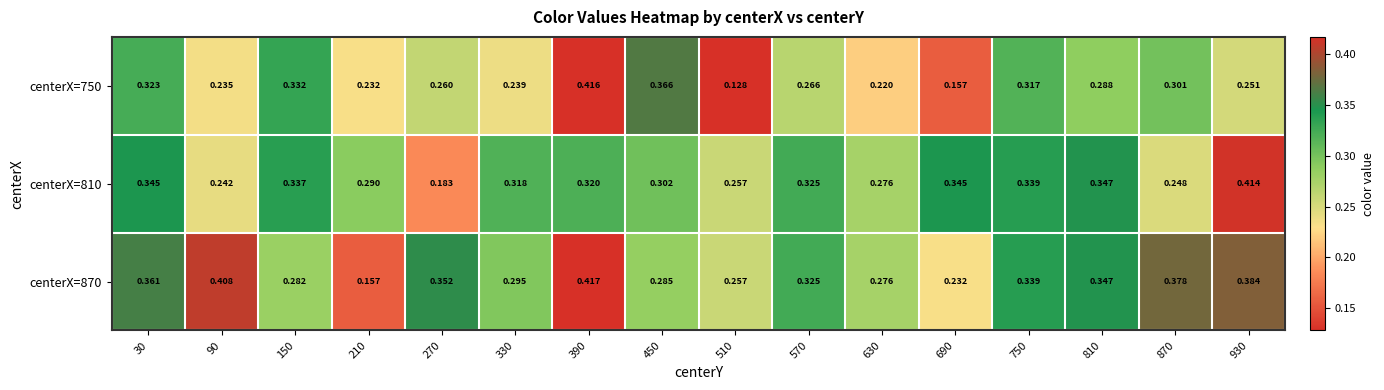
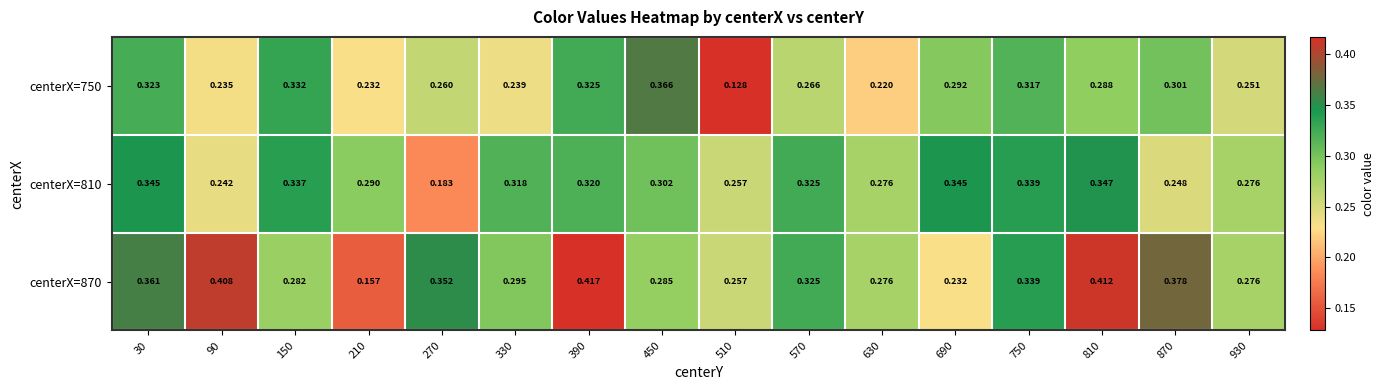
  {
    "centerX=750": {
      "30": 0.323,
      "90": 0.235,
      "150": 0.332,
      "210": 0.232,
      "270": 0.260,
      "330": 0.239,
-     "390": 0.416,
+     "390": 0.325,
      "450": 0.366,
      "510": 0.128,
      "570": 0.266,
      "630": 0.220,
-     "690": 0.157,
+     "690": 0.292,
      "750": 0.317,
      "810": 0.288,
      "870": 0.301,
      "930": 0.251
    },
    "centerX=810": {
      "30": 0.345,
      "90": 0.242,
      "150": 0.337,
      "210": 0.290,
      "270": 0.183,
      "330": 0.318,
      "390": 0.320,
      "450": 0.302,
      "510": 0.257,
      "570": 0.325,
      "630": 0.276,
      "690": 0.345,
      "750": 0.339,
      "810": 0.347,
      "870": 0.248,
-     "930": 0.414
+     "930": 0.276
    },
    "centerX=870": {
      "30": 0.361,
      "90": 0.408,
      "150": 0.282,
      "210": 0.157,
      "270": 0.352,
      "330": 0.295,
      "390": 0.417,
      "450": 0.285,
      "510": 0.257,
      "570": 0.325,
      "630": 0.276,
      "690": 0.232,
      "750": 0.339,
-     "810": 0.347,
+     "810": 0.412,
      "870": 0.378,
-     "930": 0.384
+     "930": 0.276
    }
  }
